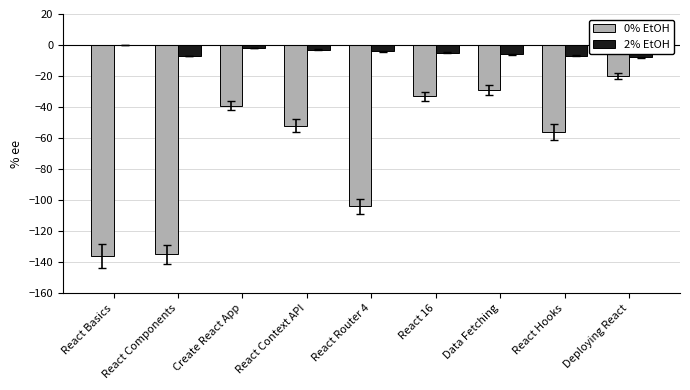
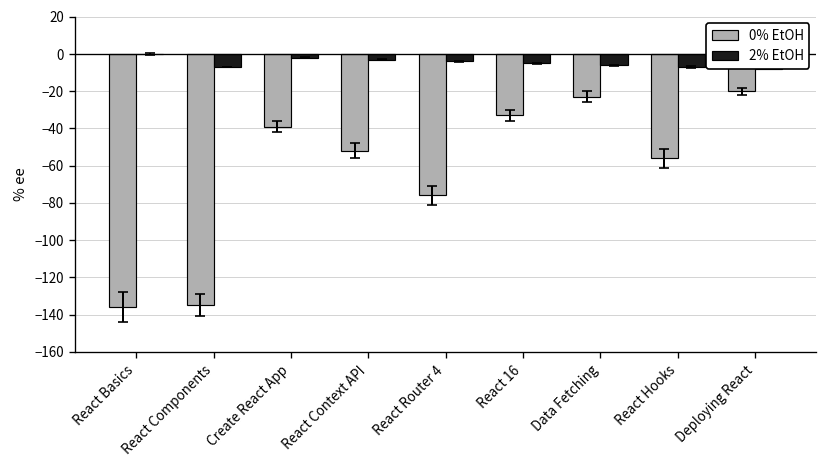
  {
    "0% EtOH": {
      "React Basics": -136,
      "React Components": -135,
      "Create React App": -39,
      "React Context API": -52,
-     "React Router 4": -104,
+     "React Router 4": -76,
      "React 16": -33,
-     "Data Fetching": -29,
+     "Data Fetching": -23,
      "React Hooks": -56,
      "Deploying React": -20
    },
    "2% EtOH": {
      "React Basics": 0,
      "React Components": -7,
      "Create React App": -2,
      "React Context API": -3,
      "React Router 4": -4,
      "React 16": -5,
      "Data Fetching": -6,
      "React Hooks": -7,
      "Deploying React": -8
    }
  }
